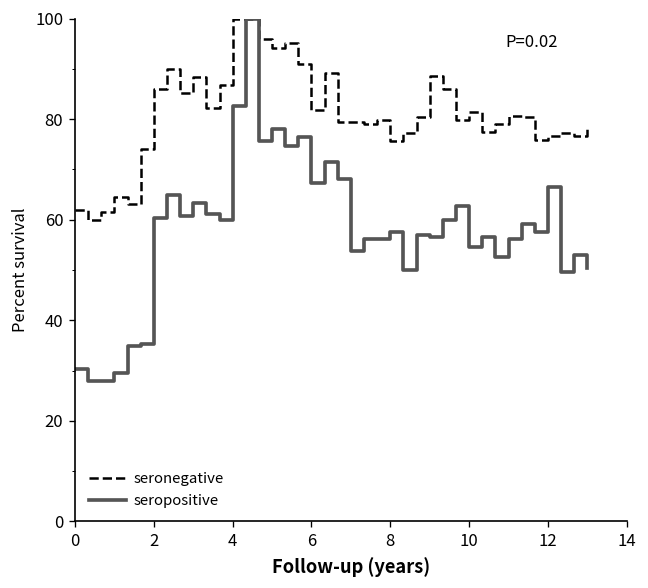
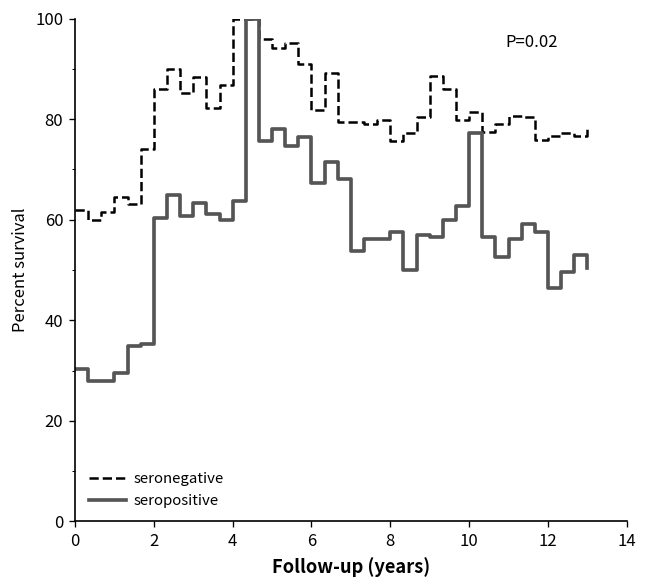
  {
    "seronegative": {
      "0": 62,
      "2": 86,
      "4": 100,
      "6": 82,
      "8": 76,
      "10": 81,
      "12": 77
    },
    "seropositive": {
      "0": 30,
      "2": 60,
-     "4": 83,
+     "4": 64,
      "6": 67,
      "8": 58,
-     "10": 55,
-     "12": 67
+     "10": 77,
+     "12": 46
    }
  }
